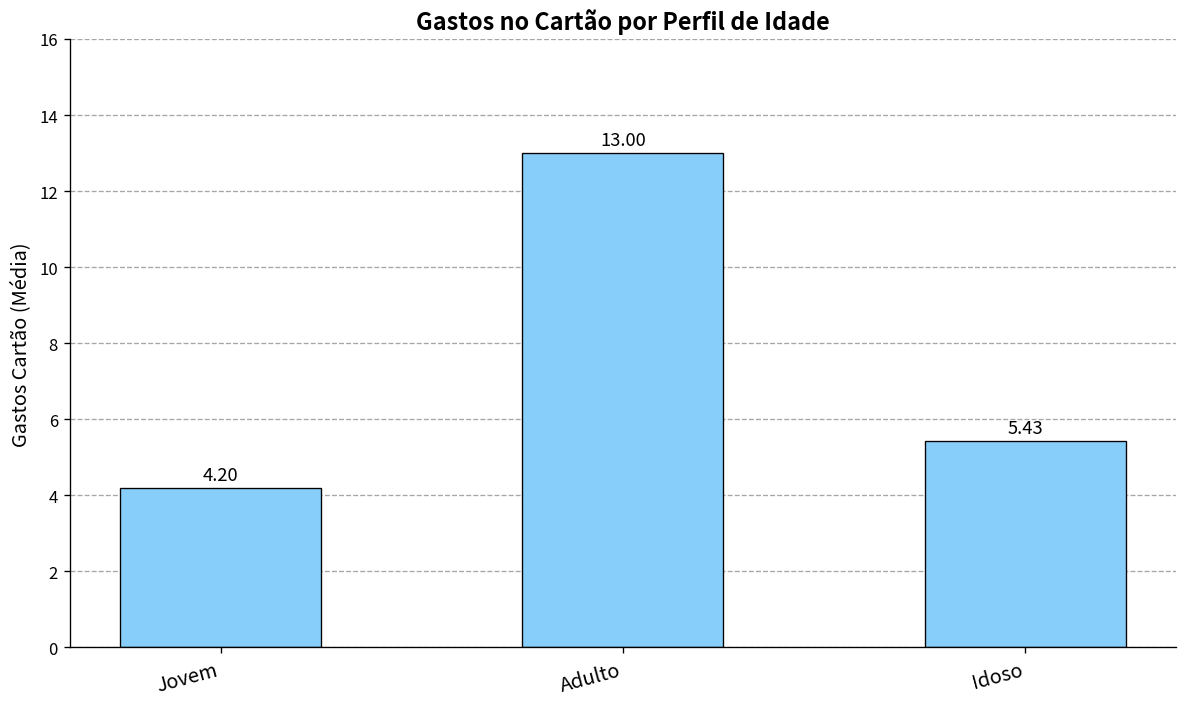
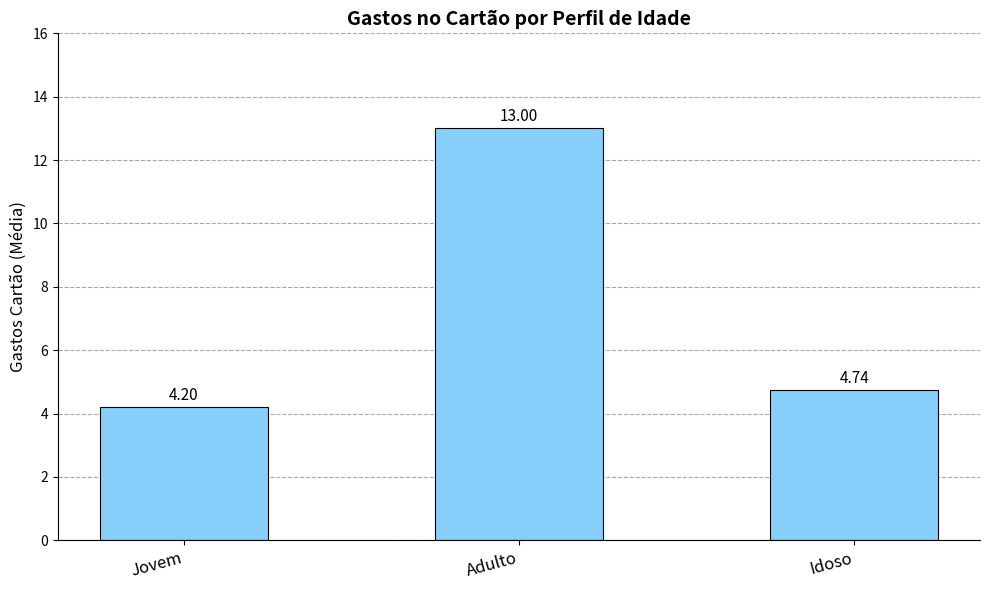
  {
    "Jovem": 4.20,
    "Adulto": 13.00,
-   "Idoso": 5.43
+   "Idoso": 4.74
  }
